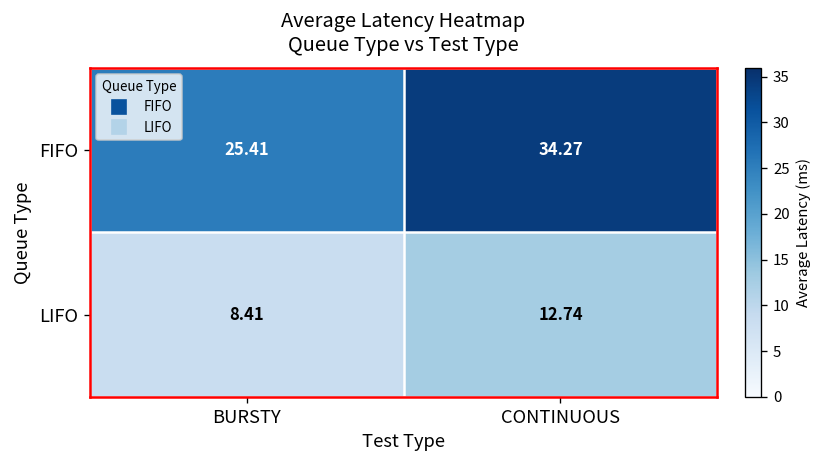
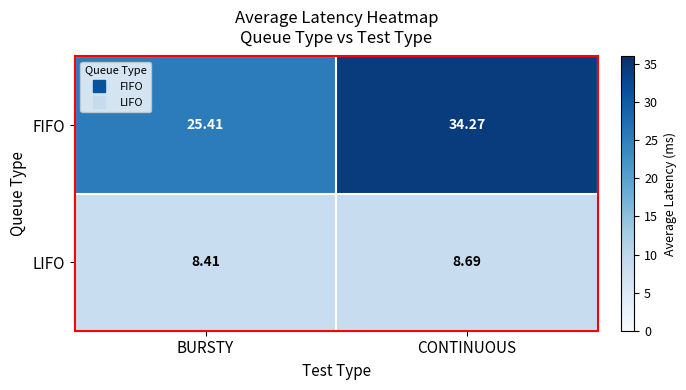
  {
    "FIFO": {
      "BURSTY": 25.41,
      "CONTINUOUS": 34.27
    },
    "LIFO": {
      "BURSTY": 8.41,
-     "CONTINUOUS": 12.74
+     "CONTINUOUS": 8.69
    }
  }
